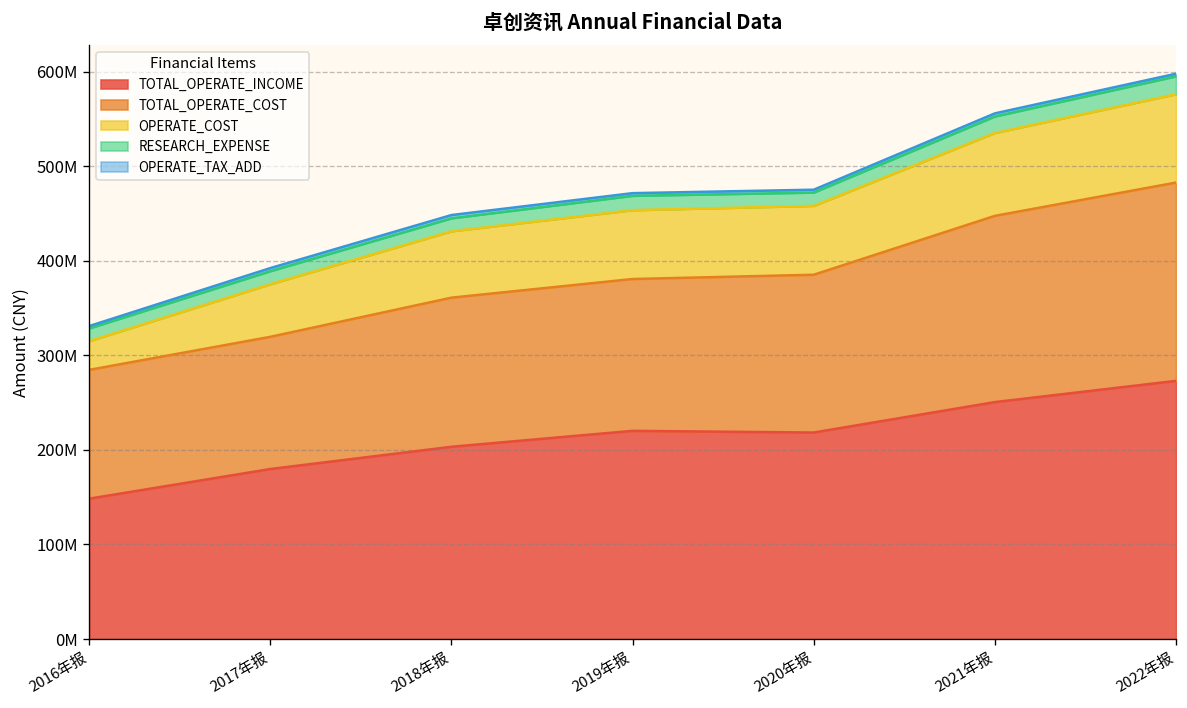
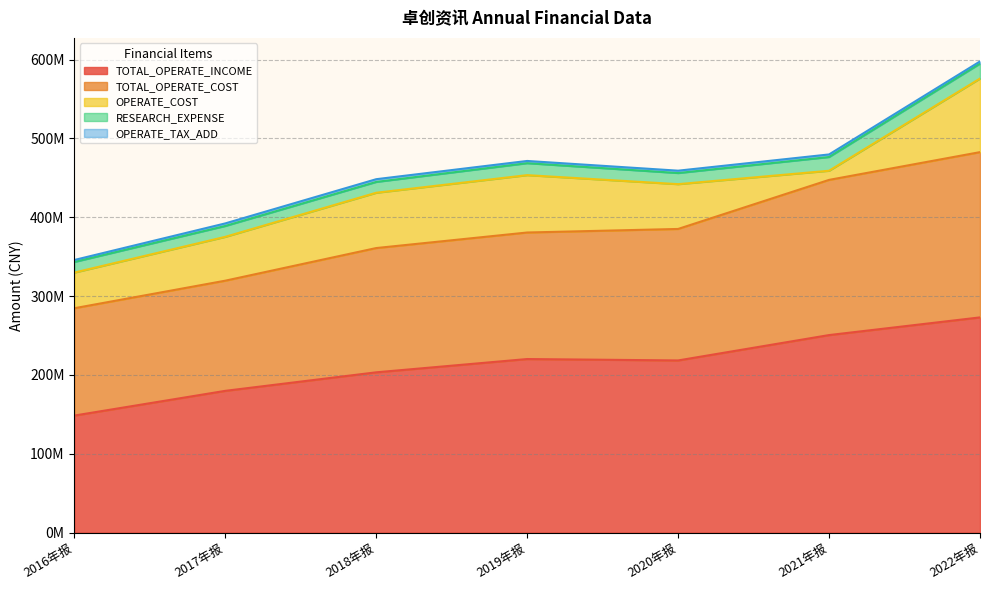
  {
    "OPERATE_COST": {
-     "2016年报": 30000000,
+     "2016年报": 50000000,
      "2017年报": 60000000,
      "2018年报": 70000000,
      "2019年报": 70000000,
-     "2020年报": 70000000,
-     "2021年报": 90000000,
+     "2020年报": 60000000,
+     "2021年报": 10000000,
      "2022年报": 90000000
    },
    "RESEARCH_EXPENSE": {
      "2017年报": 10000000,
      "2018年报": 10000000
    },
    "OPERATE_TAX_ADD": {
      "2017年报": 0,
      "2018年报": 0
    }
  }
